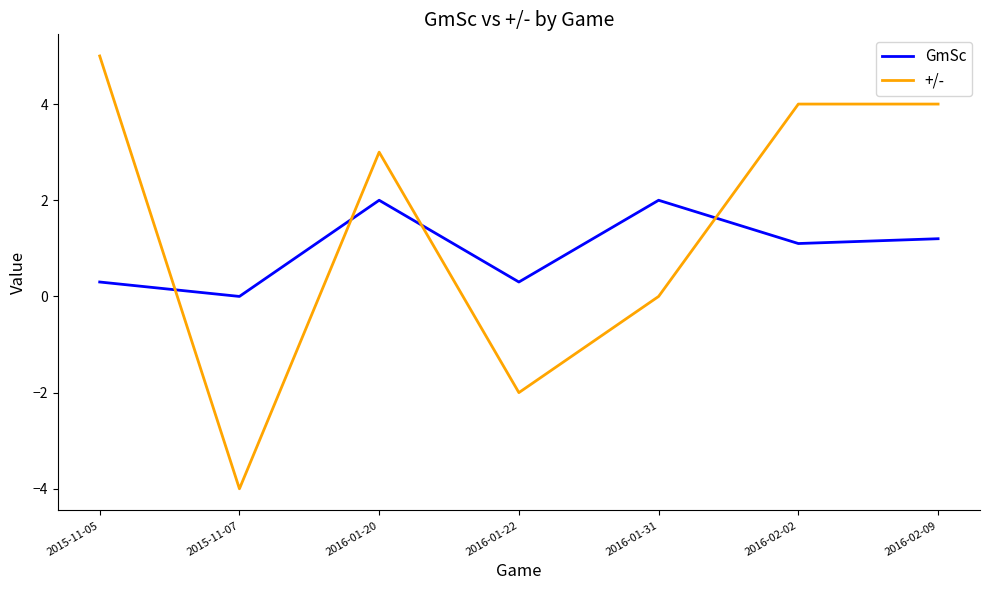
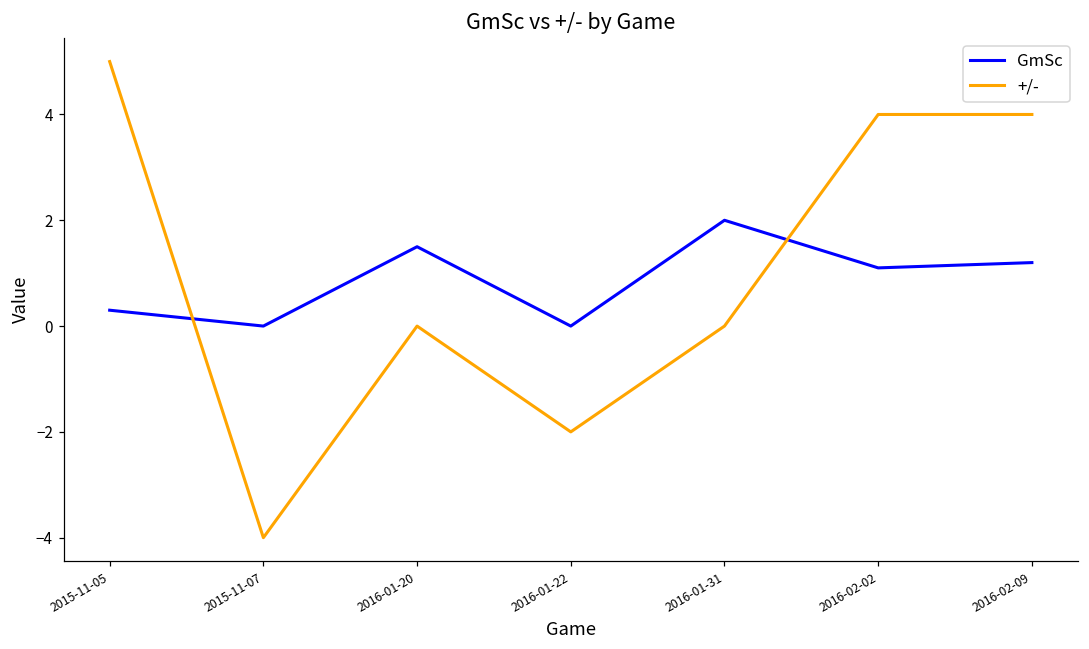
  {
    "GmSc": {
      "2015-11-05": 0.3,
      "2015-11-07": 0.0,
-     "2016-01-20": 2.0,
-     "2016-01-22": 0.3,
+     "2016-01-20": 1.5,
+     "2016-01-22": 0.0,
      "2016-01-31": 2.0,
      "2016-02-02": 1.1,
      "2016-02-09": 1.2
    },
    "+/-": {
      "2015-11-05": 5,
      "2015-11-07": -4,
-     "2016-01-20": 3,
+     "2016-01-20": 0,
      "2016-01-22": -2,
      "2016-01-31": 0,
      "2016-02-02": 4,
      "2016-02-09": 4
    }
  }
